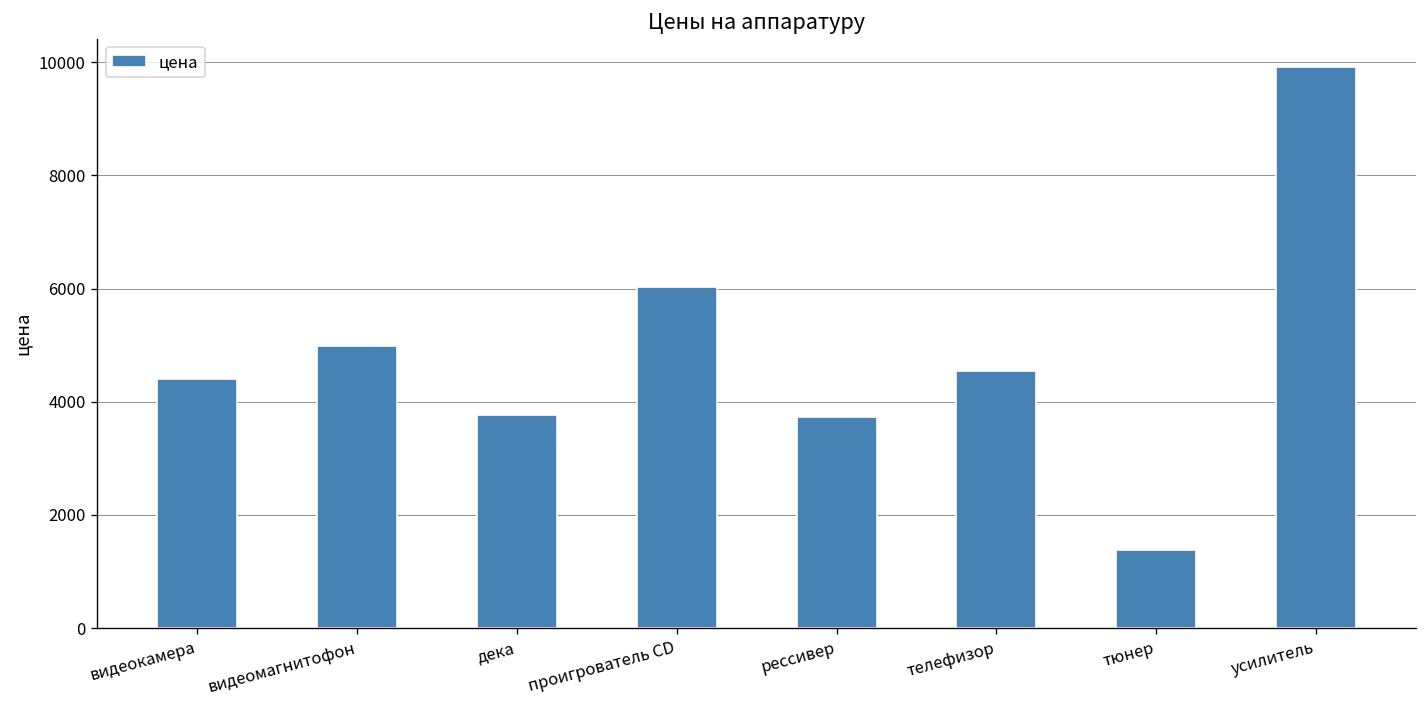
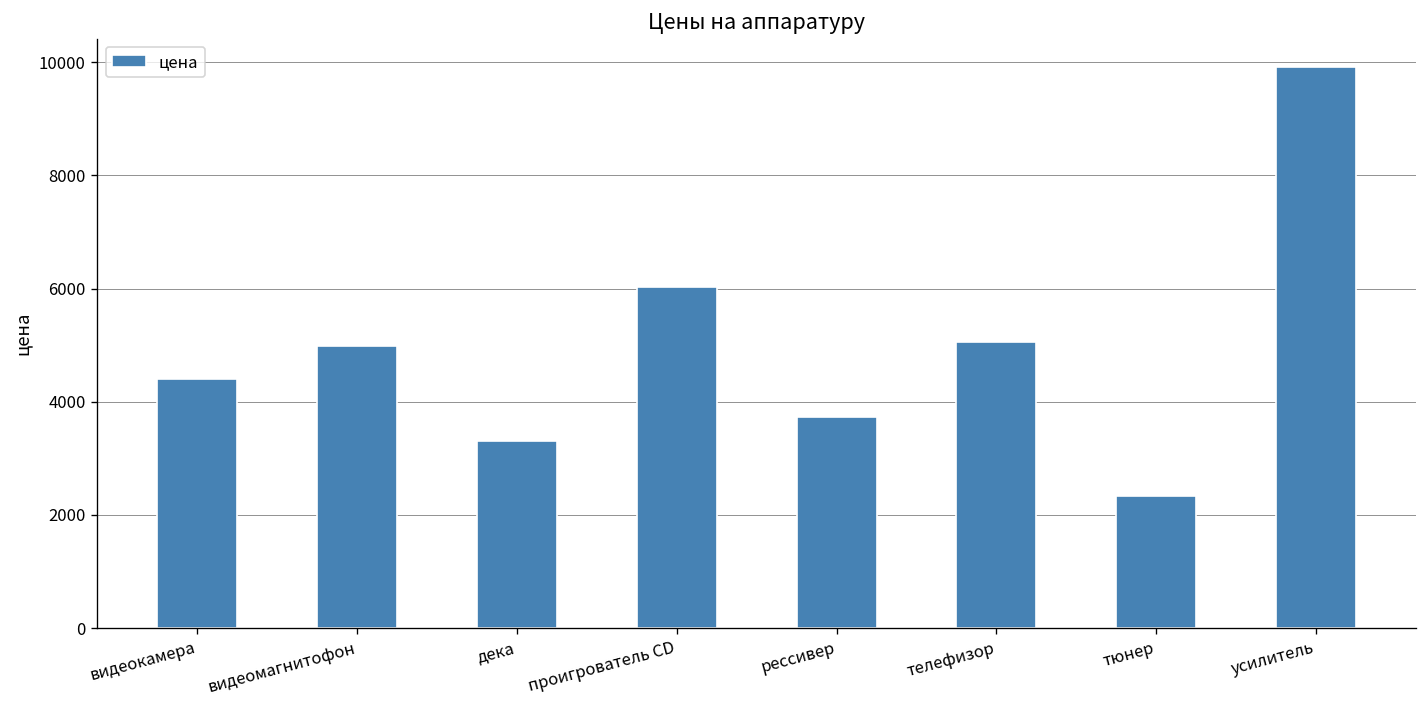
  {
    "видеокамера": 4400,
    "видеомагнитофон": 5000,
-   "дека": 3800,
+   "дека": 3300,
    "проигрователь CD": 6000,
    "рессивер": 3700,
-   "телефизор": 4500,
-   "тюнер": 1400,
+   "телефизор": 5100,
+   "тюнер": 2300,
    "усилитель": 9900
  }
